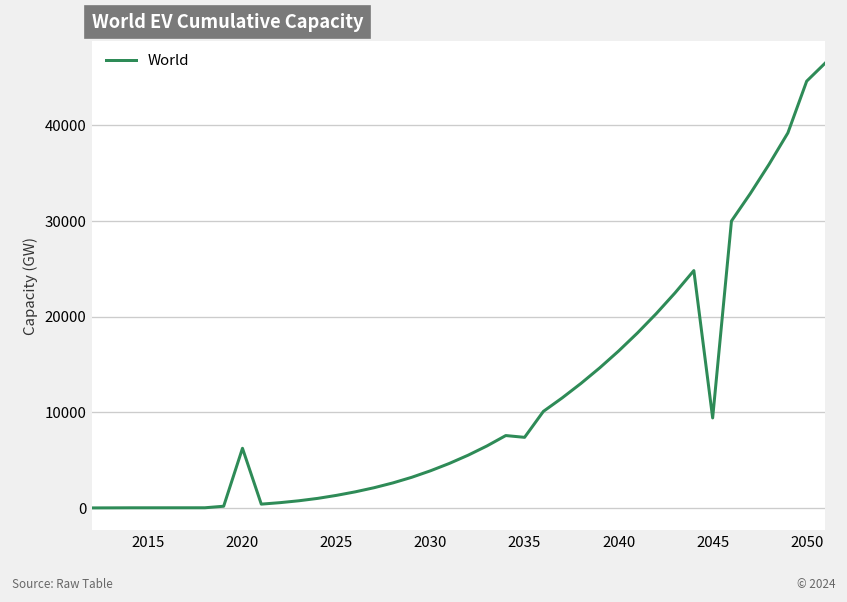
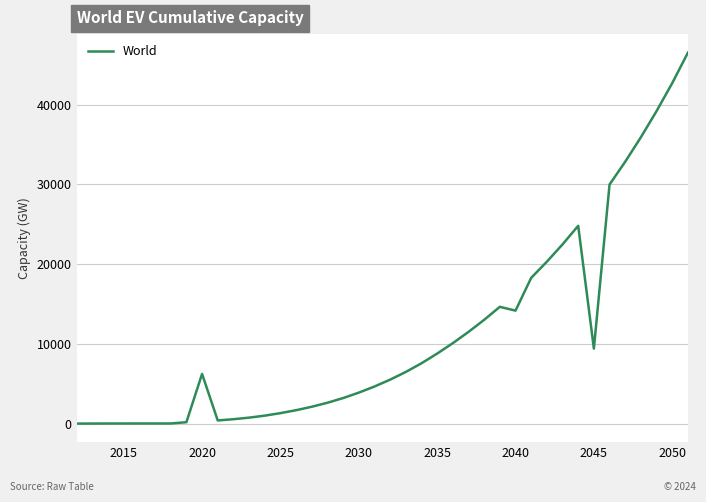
  {
    "2015": 0,
    "2020": 6000,
    "2025": 1000,
    "2030": 4000,
-   "2035": 7000,
-   "2040": 16000,
+   "2035": 9000,
+   "2040": 14000,
    "2045": 9000,
-   "2050": 45000
+   "2050": 43000
  }
